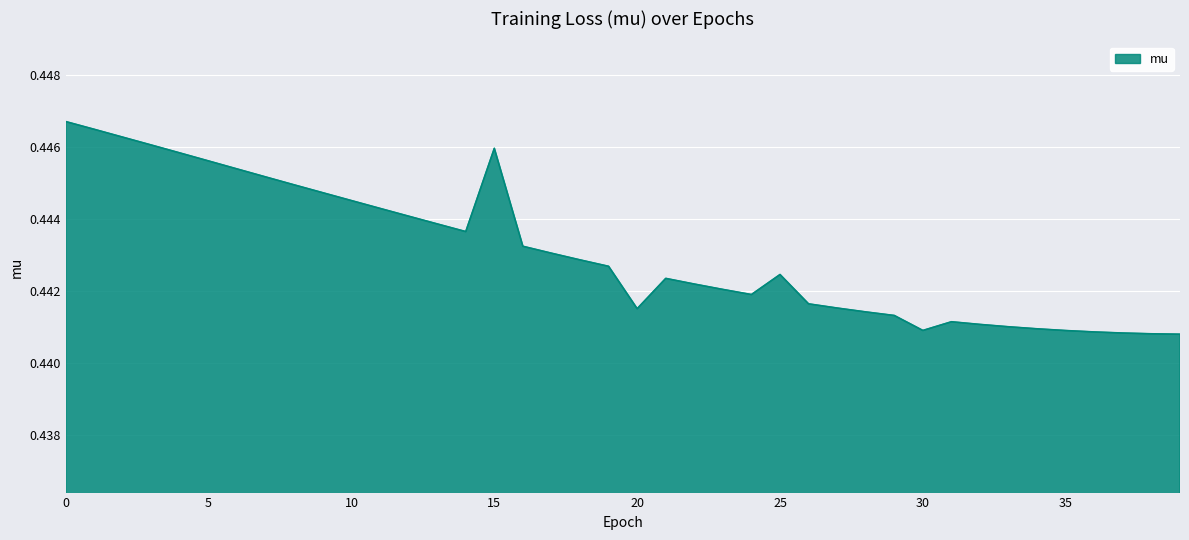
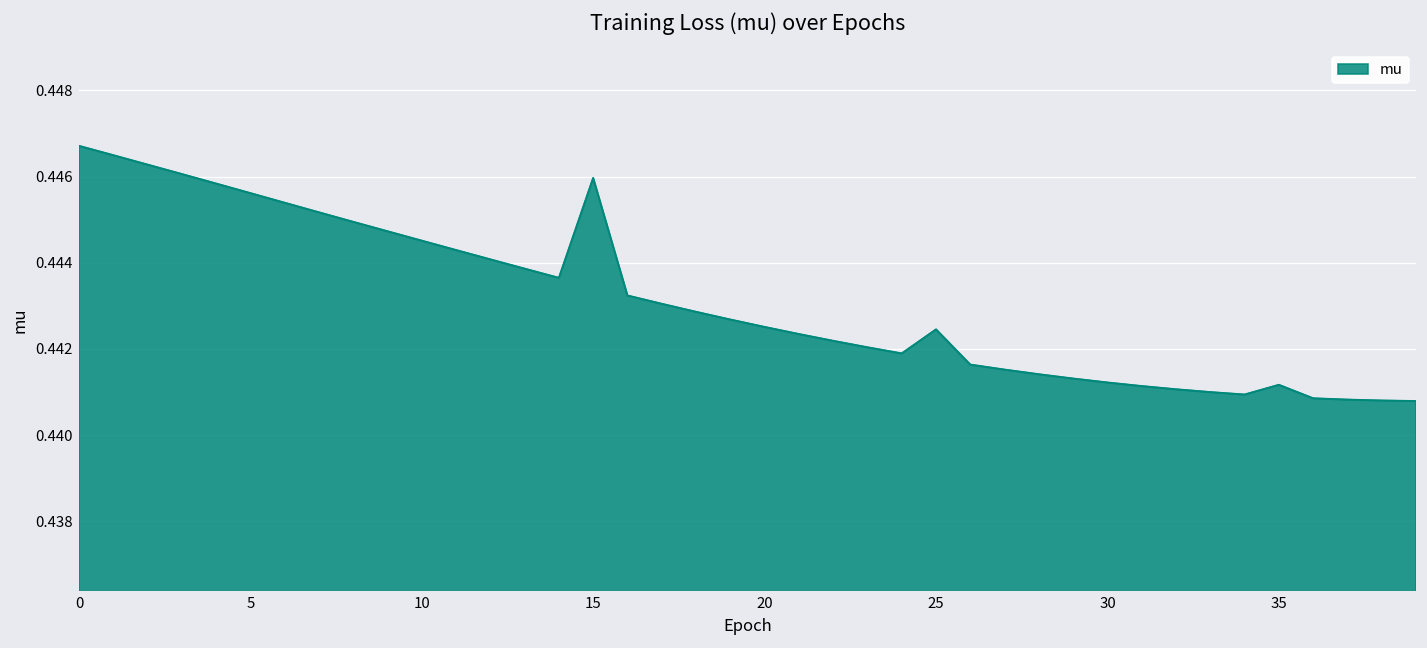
  {
    "0": 0.4467,
    "5": 0.4456,
    "10": 0.4445,
    "15": 0.4460,
-   "20": 0.4415,
+   "20": 0.4425,
    "25": 0.4425,
-   "30": 0.4409,
-   "35": 0.4409
+   "30": 0.4412,
+   "35": 0.4412
  }
